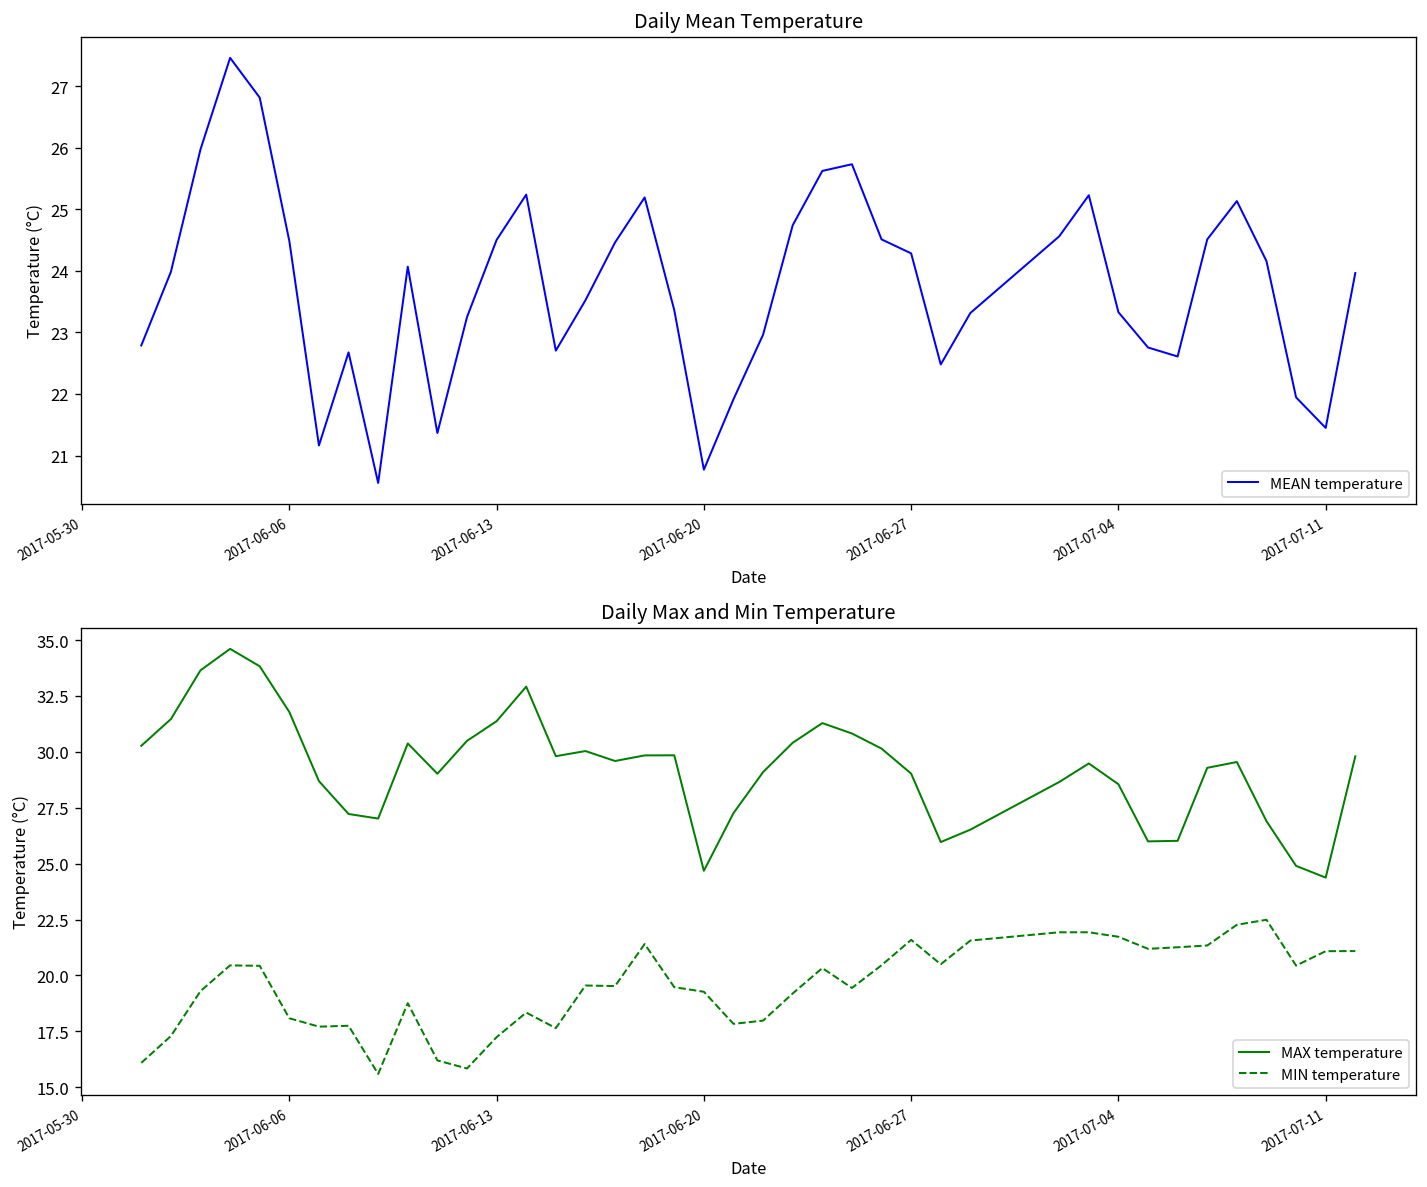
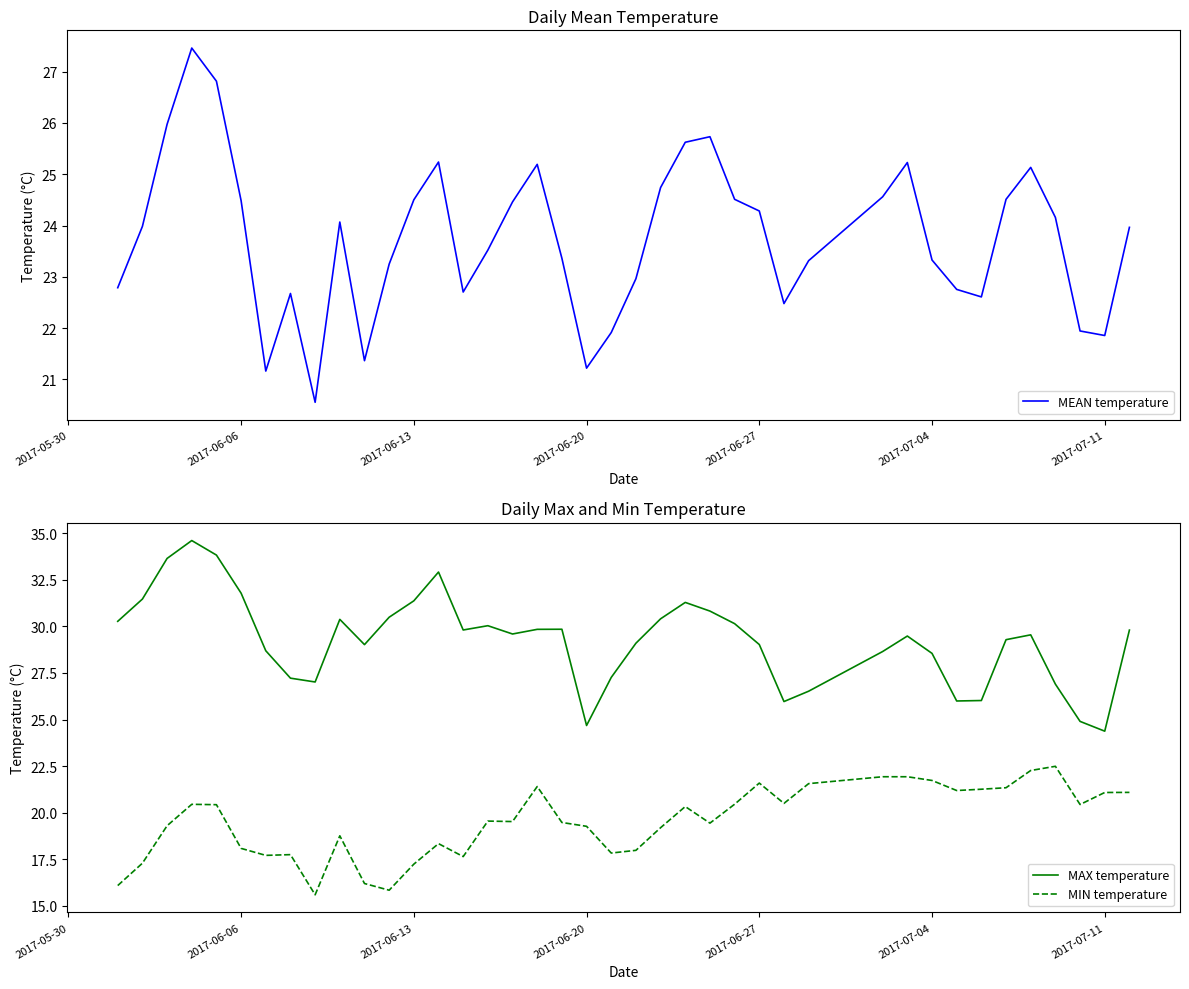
  {
    "Daily Mean Temperature": {
      "2017-06-06": 24.5,
      "2017-06-13": 24.5,
-     "2017-06-20": 20.8,
+     "2017-06-20": 21.2,
      "2017-06-27": 24.3,
      "2017-07-04": 23.3,
-     "2017-07-11": 21.4
+     "2017-07-11": 21.9
    }
  }
